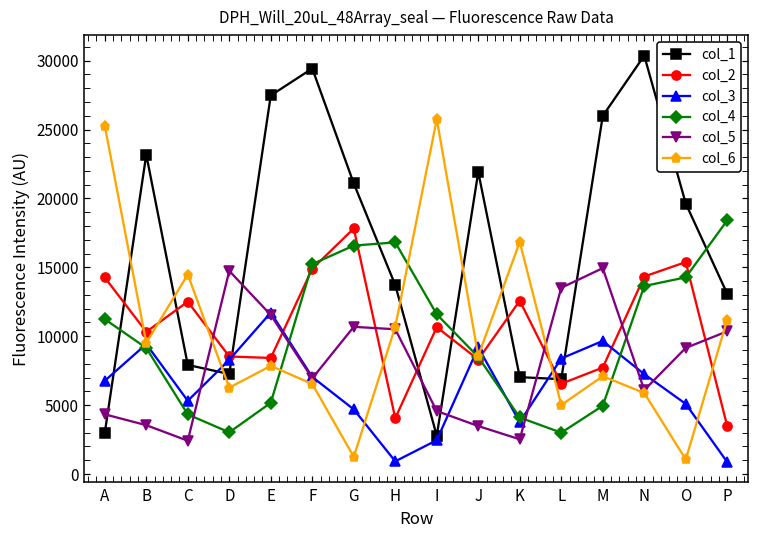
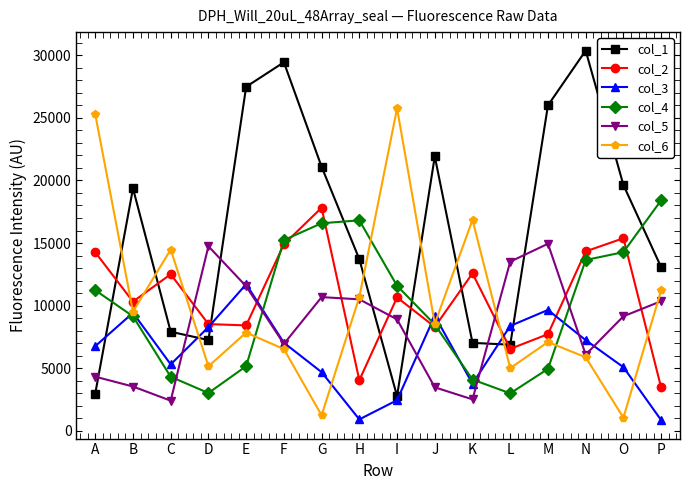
  {
    "col_1": {
      "A": 3000,
-     "B": 23200,
+     "B": 19400,
      "C": 7900,
      "D": 7300,
      "E": 27500,
      "F": 29400,
      "G": 21100,
      "H": 13700,
      "I": 2800,
      "J": 21900,
      "K": 7000,
      "L": 6900,
      "M": 26000,
      "N": 30400,
      "O": 19600,
      "P": 13100
    },
    "col_2": {
      "A": 14300,
      "B": 10300,
      "C": 12500,
      "D": 8500,
      "E": 8400,
      "F": 14900,
      "G": 17800,
      "H": 4000,
      "I": 10700,
      "K": 12600,
      "L": 6600,
      "M": 7700,
      "N": 14300,
      "O": 15400,
      "P": 3500
    },
    "col_3": {
      "A": 6800,
      "C": 5300,
      "D": 8300,
      "G": 4700,
      "H": 900,
      "I": 2500,
      "J": 9200,
      "K": 3800,
      "L": 8400,
      "M": 9700,
      "N": 7200,
      "O": 5100,
      "P": 900
    },
    "col_4": {
      "A": 11200,
      "B": 9100,
      "C": 4300,
      "D": 3000,
      "E": 5200,
      "F": 15200,
      "G": 16600,
      "H": 16800,
      "I": 11600,
      "K": 4100,
      "L": 3000,
      "M": 5000,
      "N": 13600,
      "O": 14300,
      "P": 18400
    },
    "col_5": {
      "A": 4300,
      "B": 3500,
      "C": 2400,
      "D": 14700,
      "G": 10700,
-     "I": 4600,
+     "I": 8900,
      "J": 3500,
      "K": 2500,
      "L": 13500,
      "M": 14900,
      "N": 6100,
      "O": 9200,
      "P": 10400
    },
    "col_6": {
      "A": 25300,
      "C": 14500,
-     "D": 6300,
+     "D": 5200,
      "E": 7900,
      "F": 6500,
      "G": 1200,
      "I": 25800,
      "K": 16800,
      "L": 5000,
      "M": 7100,
      "N": 5900,
      "O": 1100,
      "P": 11200
    }
  }
